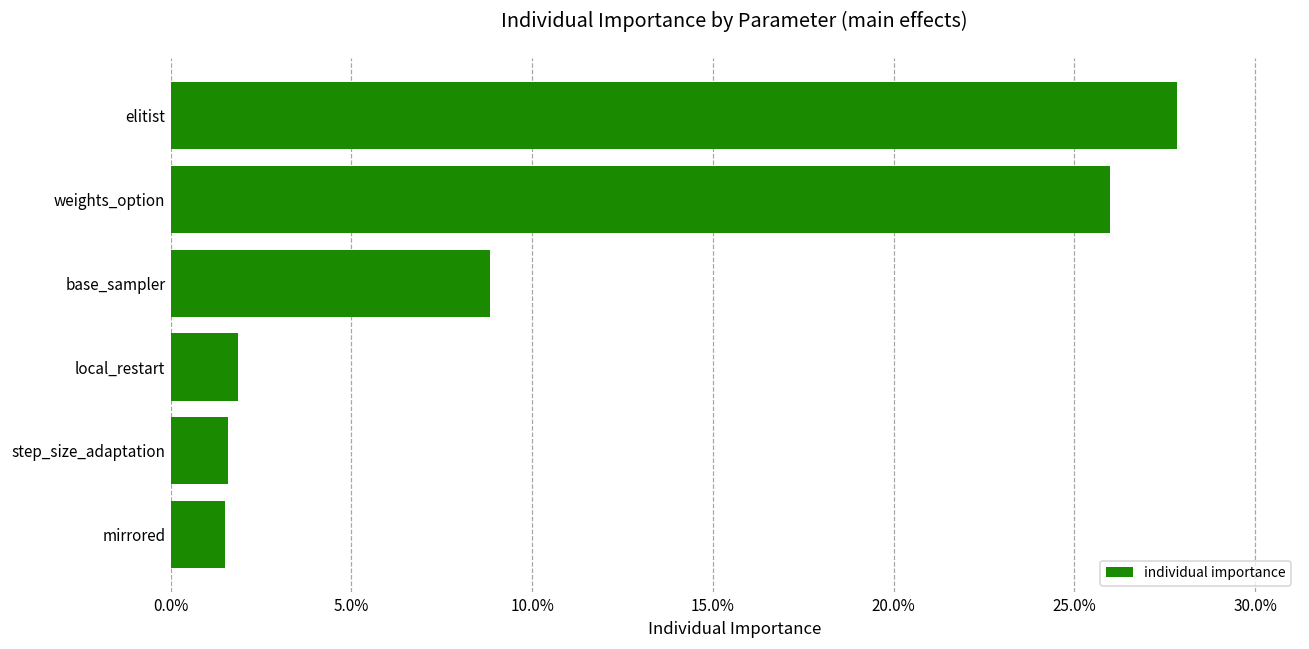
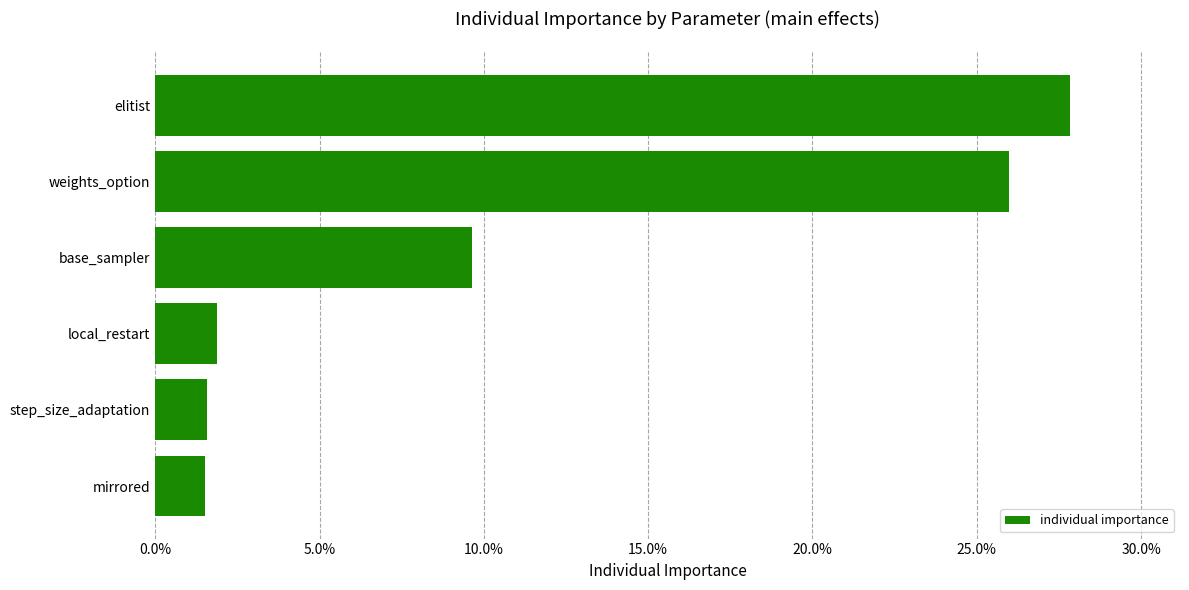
  {
    "elitist": "27.8%",
    "weights_option": "26.0%",
-   "base_sampler": "8.8%",
+   "base_sampler": "9.6%",
    "local_restart": "1.9%",
    "step_size_adaptation": "1.6%",
    "mirrored": "1.5%"
  }
